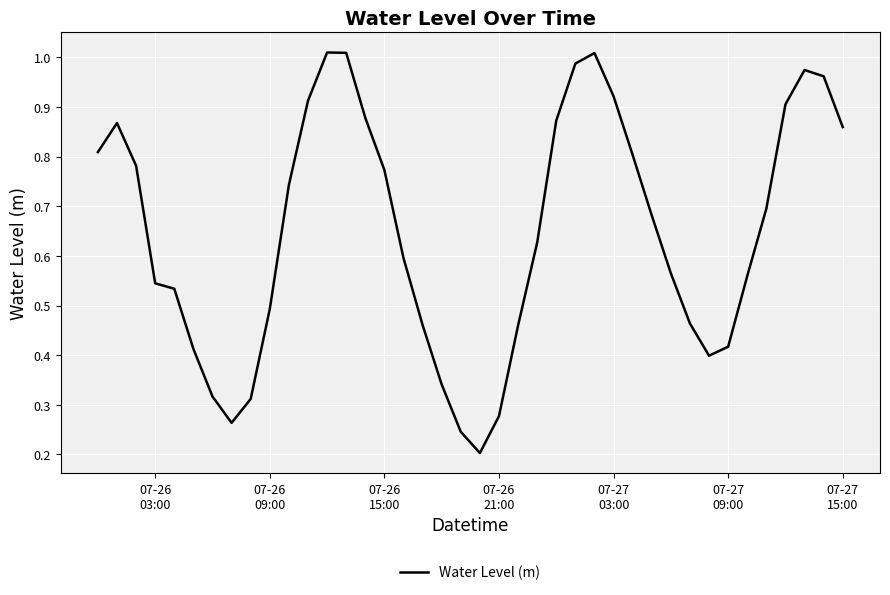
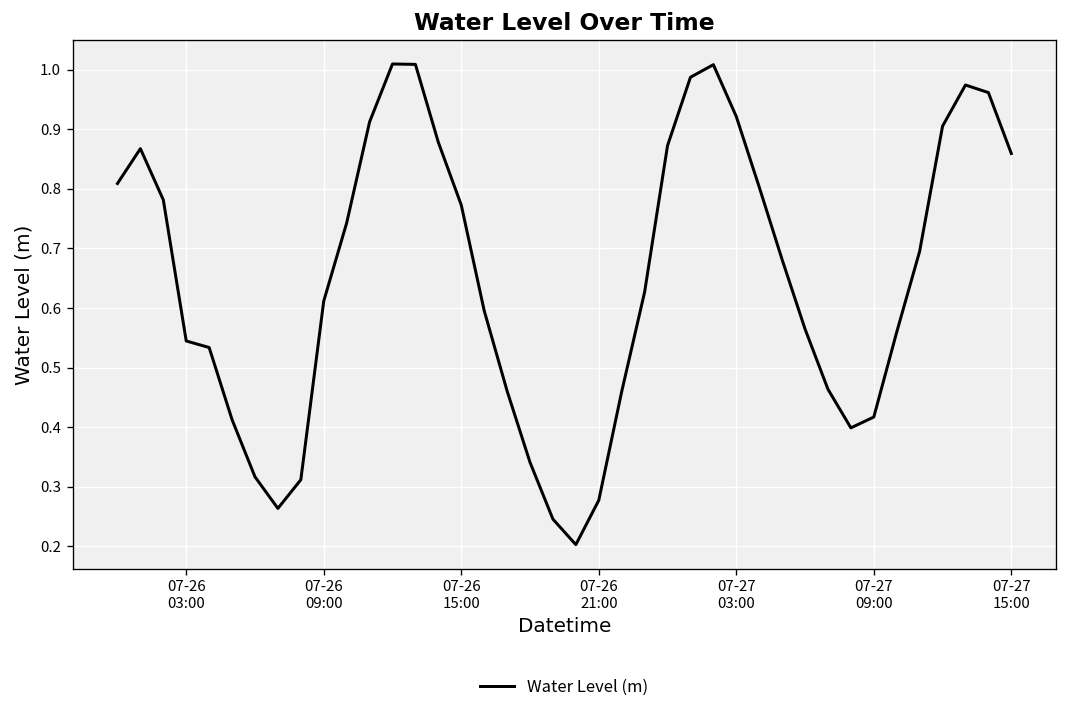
  {
    "07-26 03:00": 0.54,
-   "07-26 09:00": 0.49,
+   "07-26 09:00": 0.61,
    "07-26 15:00": 0.77,
    "07-26 21:00": 0.28,
    "07-27 03:00": 0.92,
    "07-27 09:00": 0.42,
    "07-27 15:00": 0.86
  }
